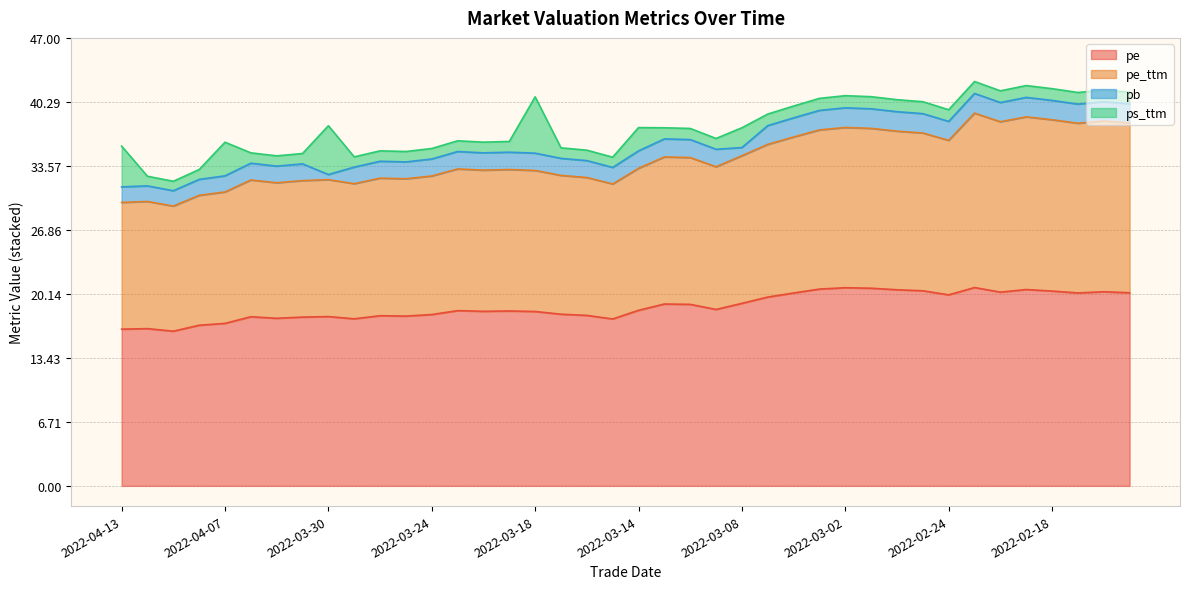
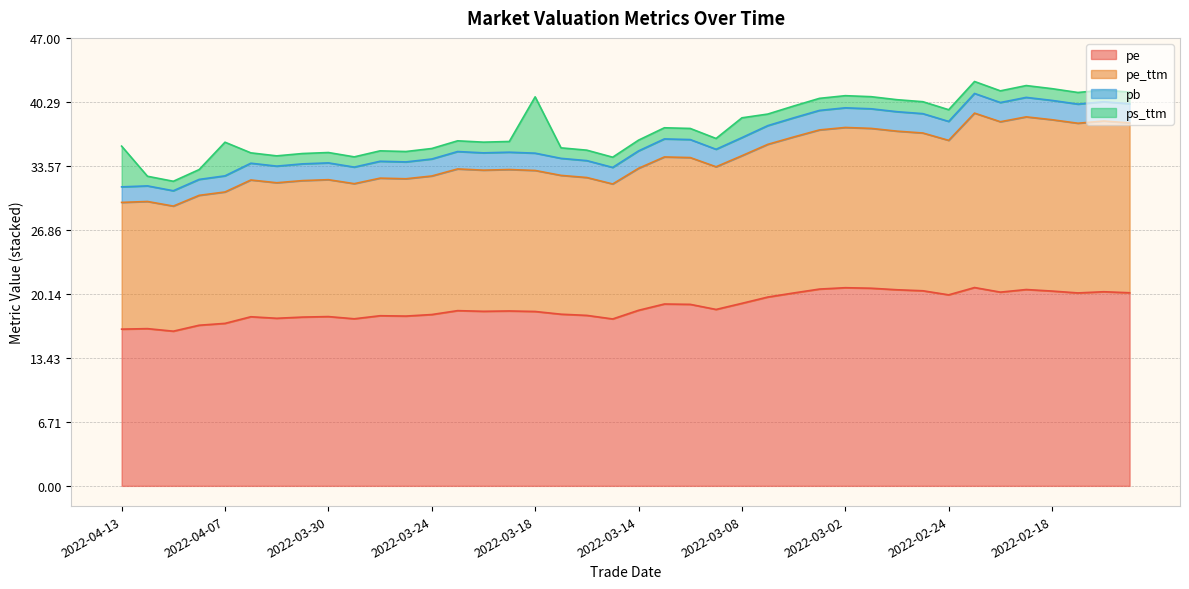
  {
    "pb": {
      "2022-04-13": 2,
      "2022-04-07": 2,
-     "2022-03-30": 1,
+     "2022-03-30": 2,
      "2022-03-24": 2,
      "2022-03-18": 2,
      "2022-03-14": 2,
-     "2022-03-08": 1,
+     "2022-03-08": 2,
      "2022-03-02": 2,
      "2022-02-24": 2,
      "2022-02-18": 2
    },
    "ps_ttm": {
      "2022-04-13": 4,
      "2022-04-07": 4,
-     "2022-03-30": 5,
+     "2022-03-30": 1,
      "2022-03-24": 1,
      "2022-03-18": 6,
-     "2022-03-14": 2,
+     "2022-03-14": 1,
      "2022-03-08": 2,
      "2022-03-02": 1,
      "2022-02-24": 1,
      "2022-02-18": 1
    }
  }
